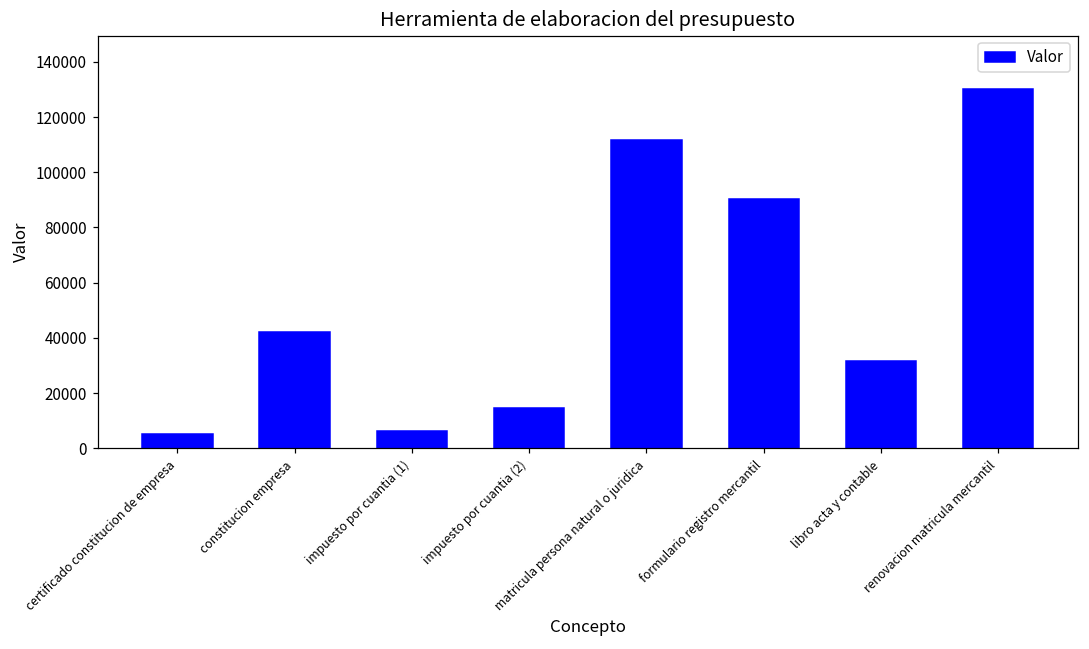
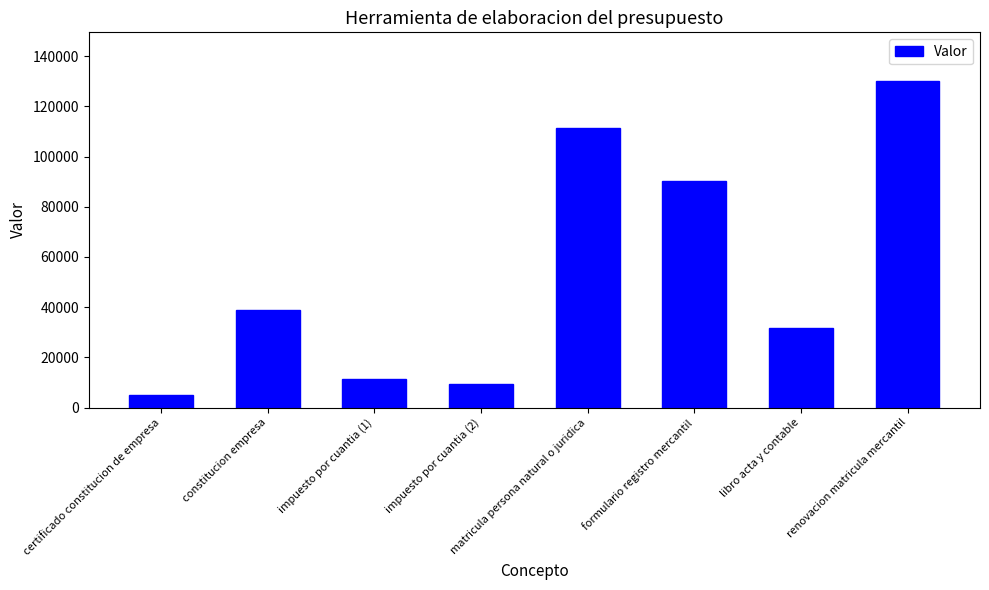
  {
    "certificado constitucion de empresa": 5000,
-   "constitucion empresa": 42000,
-   "impuesto por cuantia (1)": 6000,
-   "impuesto por cuantia (2)": 15000,
+   "constitucion empresa": 39000,
+   "impuesto por cuantia (1)": 12000,
+   "impuesto por cuantia (2)": 9000,
    "matricula persona natural o juridica": 112000,
    "formulario registro mercantil": 90000,
    "libro acta y contable": 32000,
    "renovacion matricula mercantil": 130000
  }
